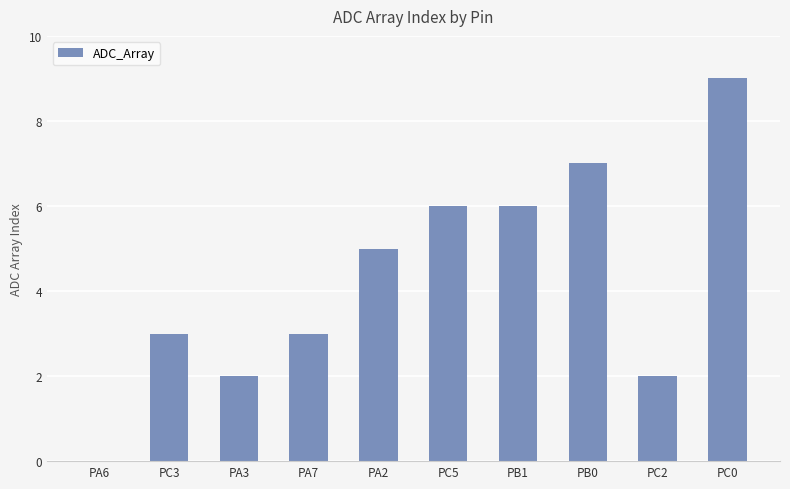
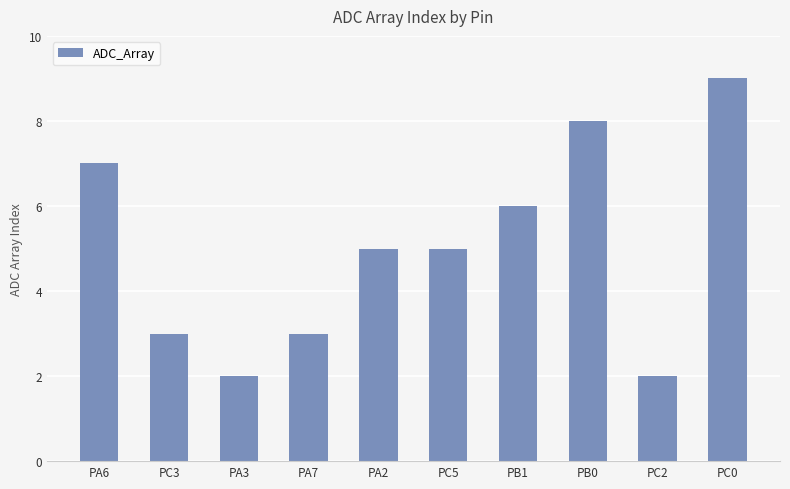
  {
-   "PA6": 0,
+   "PA6": 7,
    "PC3": 3,
    "PA3": 2,
    "PA7": 3,
    "PA2": 5,
-   "PC5": 6,
+   "PC5": 5,
    "PB1": 6,
-   "PB0": 7,
+   "PB0": 8,
    "PC2": 2,
    "PC0": 9
  }
